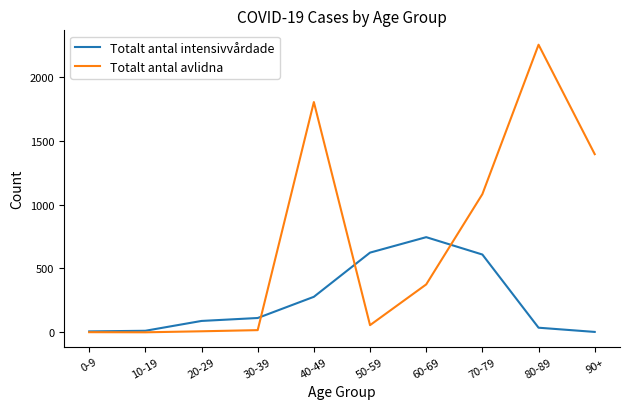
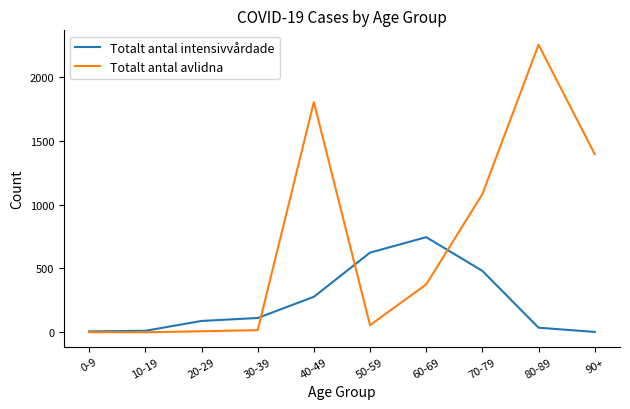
  {
    "Totalt antal intensivvårdade": {
      "20-29": 90,
      "30-39": 110,
      "40-49": 280,
      "50-59": 620,
      "60-69": 750,
-     "70-79": 610,
+     "70-79": 480,
      "80-89": 40,
      "90+": 0
    },
    "Totalt antal avlidna": {
      "20-29": 10,
      "30-39": 20,
      "40-49": 1800,
      "50-59": 60,
      "60-69": 380,
      "70-79": 1080,
      "80-89": 2250,
      "90+": 1400
    }
  }
